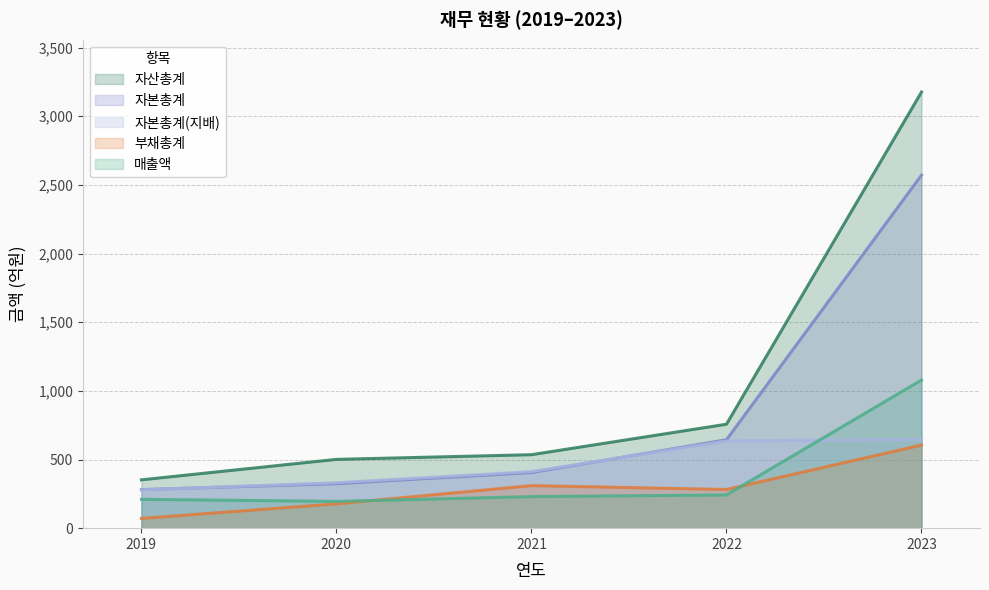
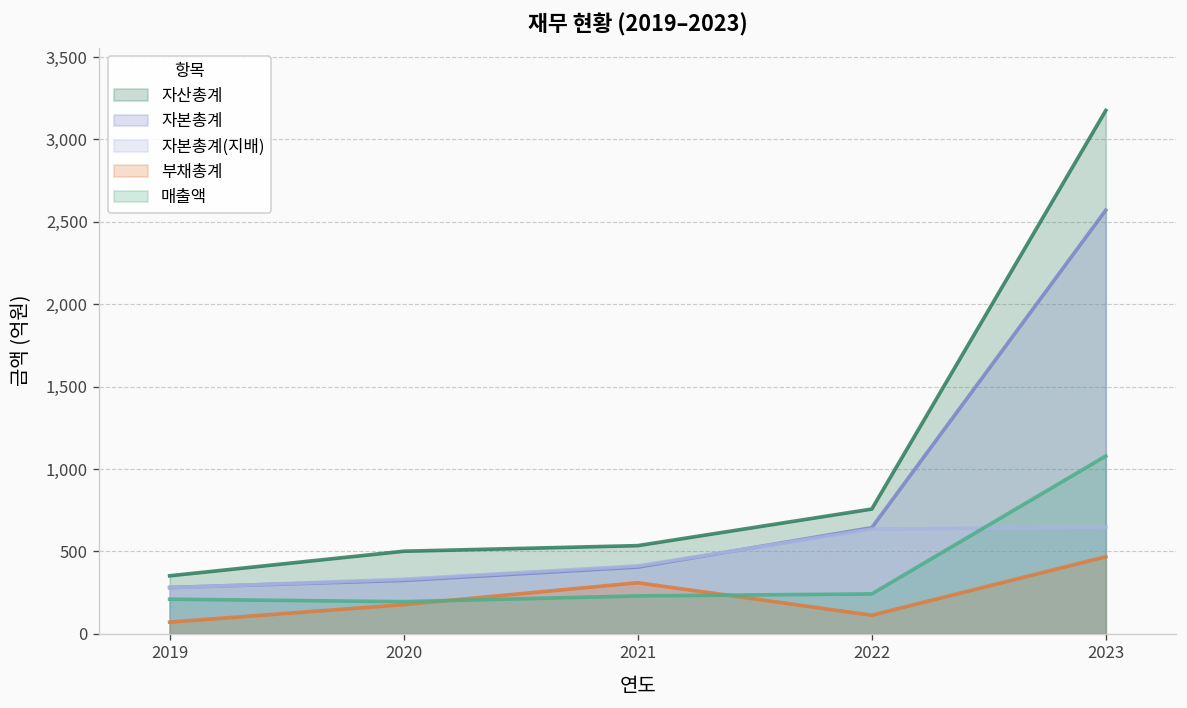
  {
    "부채총계": {
      "2019": 70,
      "2021": 310,
-     "2022": 280,
-     "2023": 610
+     "2022": 110,
+     "2023": 470
    }
  }
